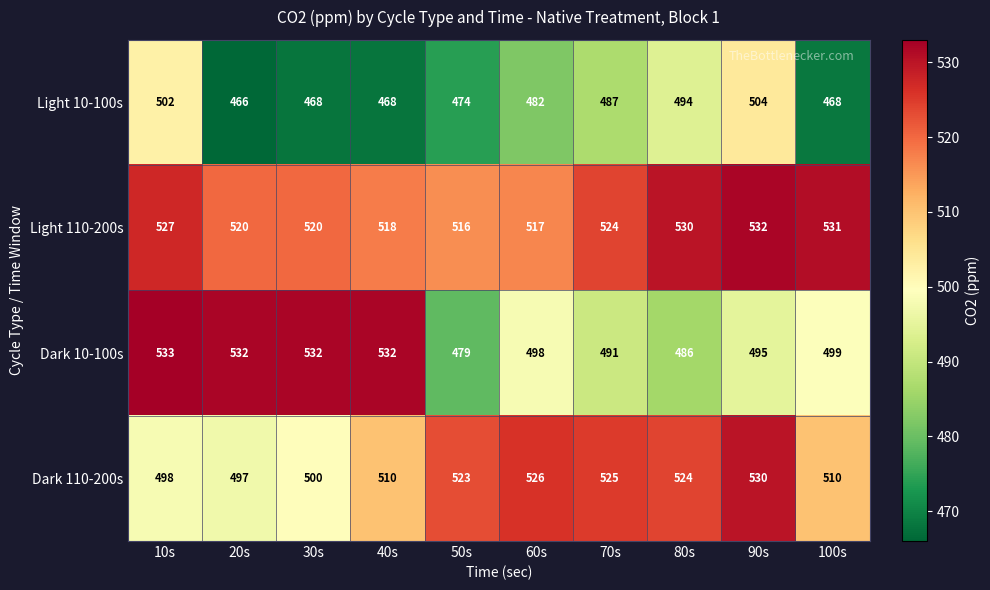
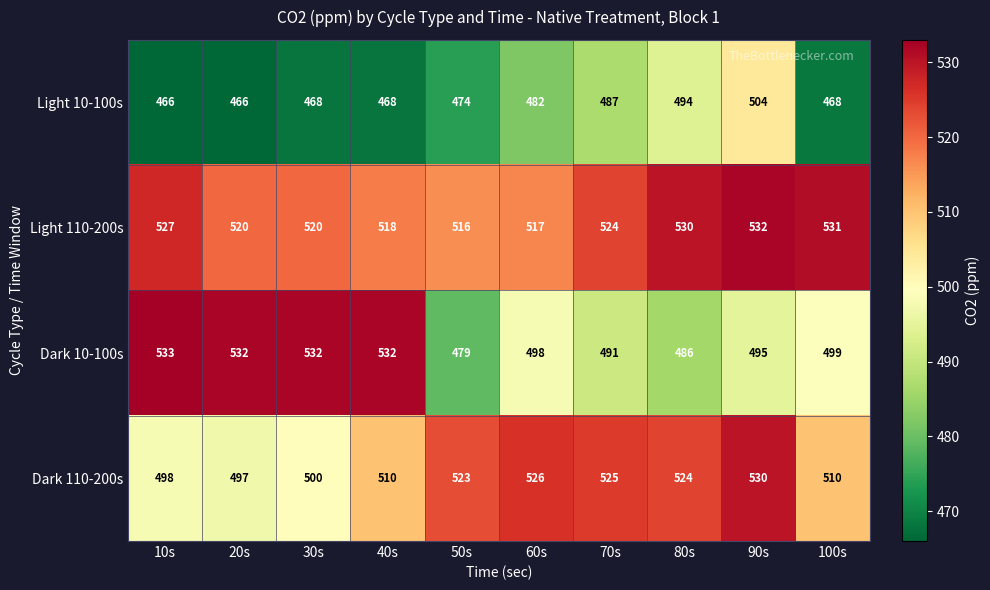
  {
    "Light 10-100s": {
-     "10s": 502,
+     "10s": 466,
      "20s": 466,
      "30s": 468,
      "40s": 468,
      "50s": 474,
      "60s": 482,
      "70s": 487,
      "80s": 494,
      "100s": 468
    },
    "Light 110-200s": {
      "10s": 527,
      "20s": 520,
      "30s": 520,
      "40s": 518,
      "50s": 516,
      "60s": 517,
      "70s": 524,
      "80s": 530,
      "90s": 532,
      "100s": 531
    },
    "Dark 10-100s": {
      "10s": 533,
      "20s": 532,
      "30s": 532,
      "40s": 532,
      "50s": 479,
      "60s": 498,
      "70s": 491,
      "80s": 486,
      "90s": 495,
      "100s": 499
    },
    "Dark 110-200s": {
      "10s": 498,
      "20s": 497,
      "30s": 500,
      "40s": 510,
      "50s": 523,
      "60s": 526,
      "70s": 525,
      "80s": 524,
      "90s": 530,
      "100s": 510
    }
  }
